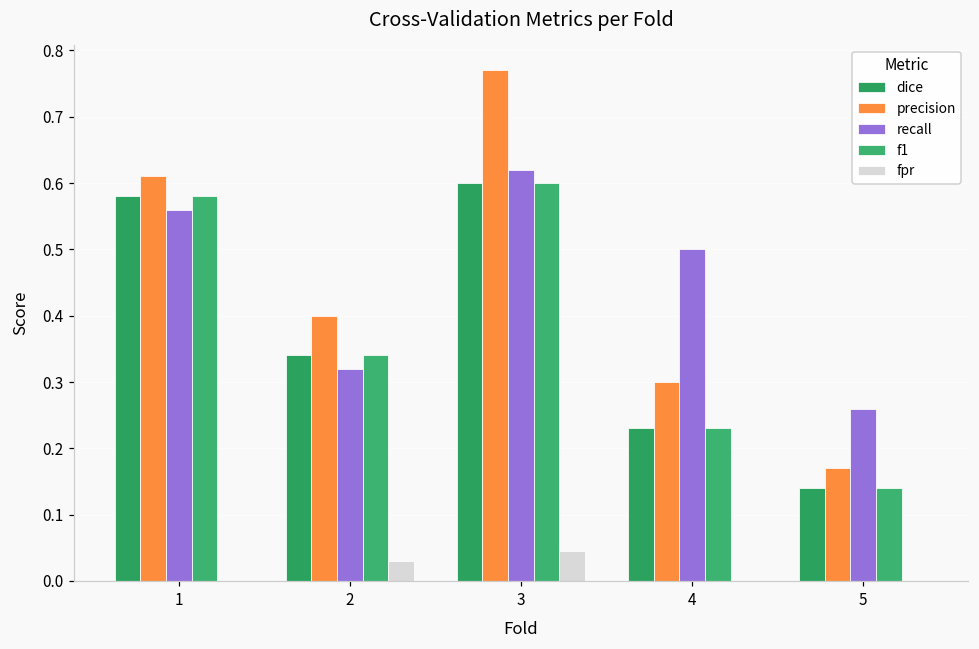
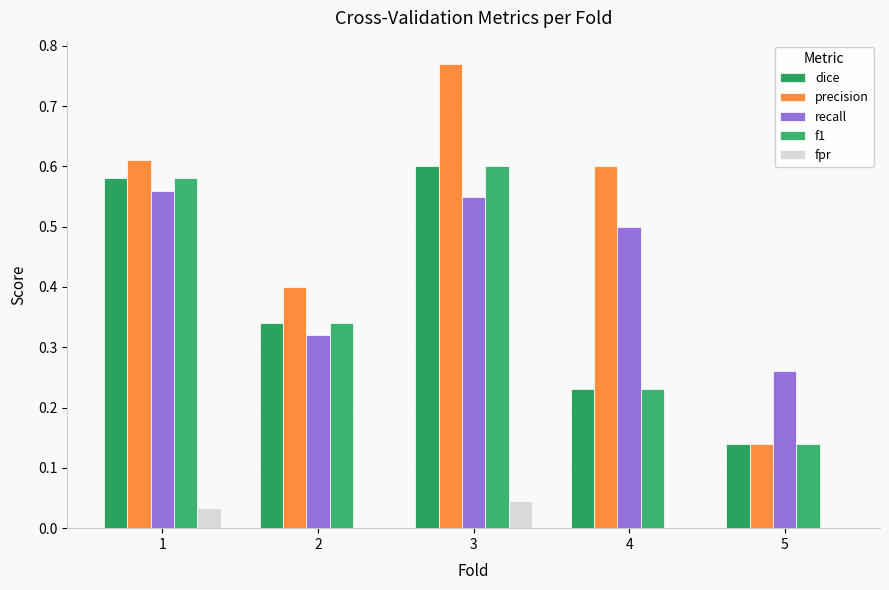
  {
    "precision": {
      "1": 0.61,
      "2": 0.40,
      "3": 0.77,
-     "4": 0.3,
-     "5": 0.17
+     "4": 0.6,
+     "5": 0.14
    },
    "recall": {
      "1": 0.56,
      "2": 0.32,
-     "3": 0.62,
+     "3": 0.55,
      "4": 0.50,
      "5": 0.26
    },
    "fpr": {
-     "1": 0.00,
-     "2": 0.03,
+     "1": 0.03,
+     "2": 0.00,
      "3": 0.05,
      "4": 0.00,
      "5": 0.00
    }
  }
